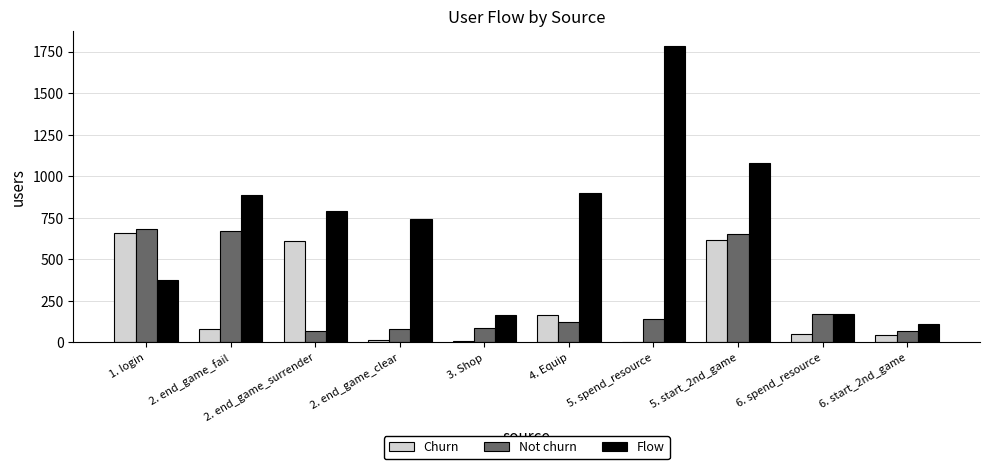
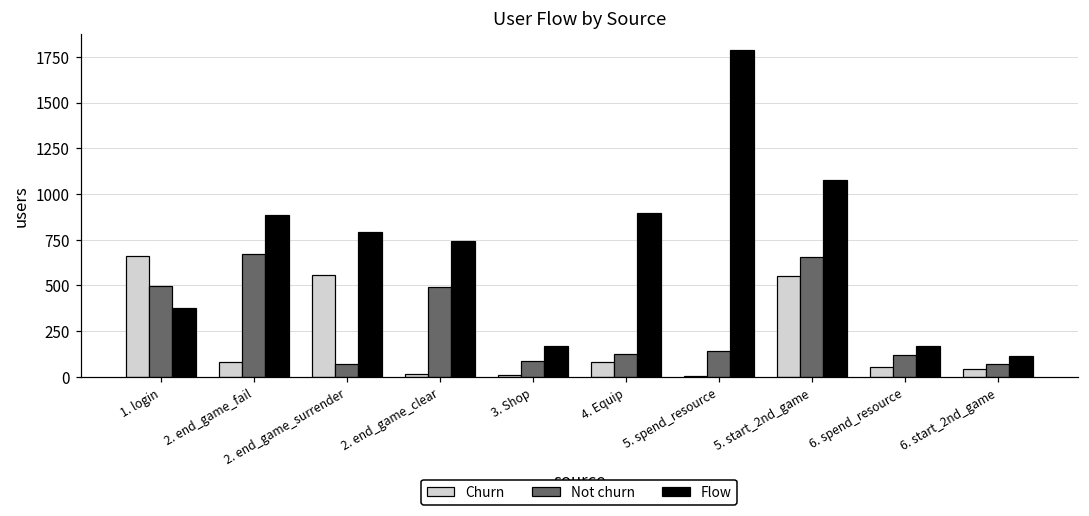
  {
    "Churn": {
      "1. login": 660,
      "2. end_game_fail": 80,
-     "2. end_game_surrender": 610,
+     "2. end_game_surrender": 560,
      "2. end_game_clear": 20,
-     "4. Equip": 160,
-     "5. start_2nd_game": 610,
+     "4. Equip": 80,
+     "5. start_2nd_game": 550,
      "6. spend_resource": 50,
      "6. start_2nd_game": 40
    },
    "Not churn": {
-     "1. login": 680,
+     "1. login": 500,
      "2. end_game_fail": 670,
      "2. end_game_surrender": 70,
-     "2. end_game_clear": 80,
+     "2. end_game_clear": 490,
      "3. Shop": 90,
      "4. Equip": 120,
      "5. spend_resource": 140,
      "5. start_2nd_game": 660,
-     "6. spend_resource": 170,
+     "6. spend_resource": 120,
      "6. start_2nd_game": 70
    },
    "Flow": {
      "1. login": 380,
      "2. end_game_fail": 890,
      "2. end_game_surrender": 790,
      "2. end_game_clear": 750,
      "3. Shop": 170,
      "4. Equip": 900,
      "5. spend_resource": 1790,
      "5. start_2nd_game": 1080,
      "6. spend_resource": 170,
      "6. start_2nd_game": 110
    }
  }
